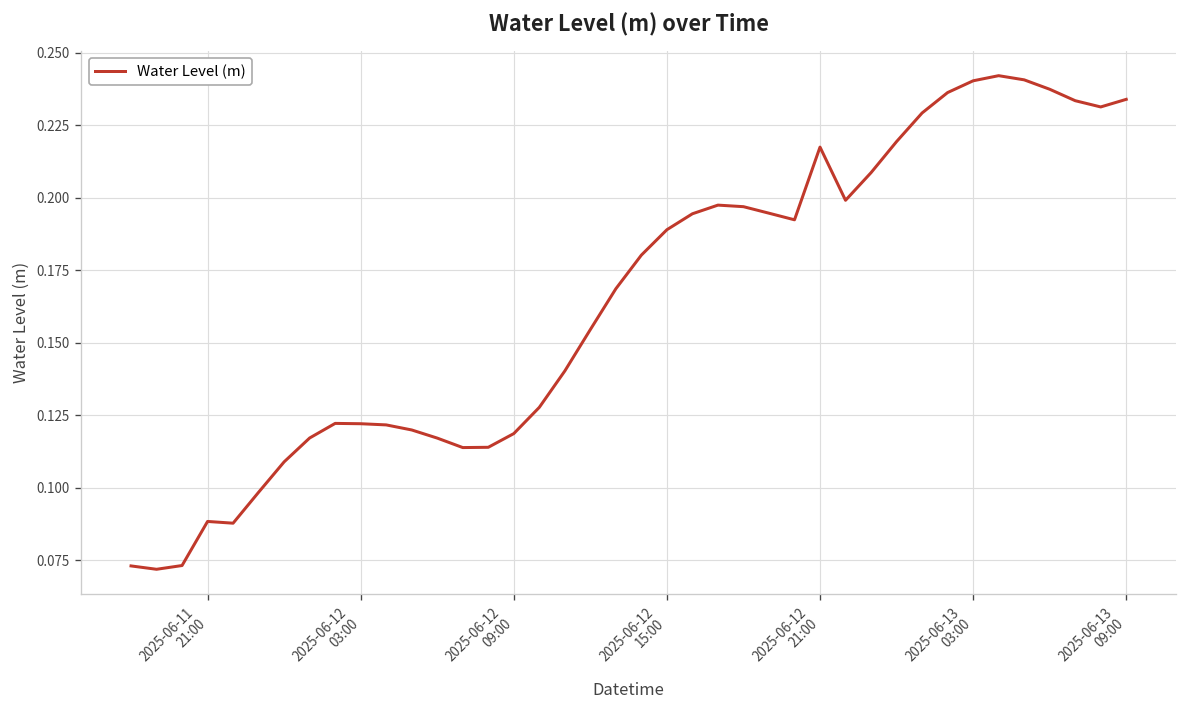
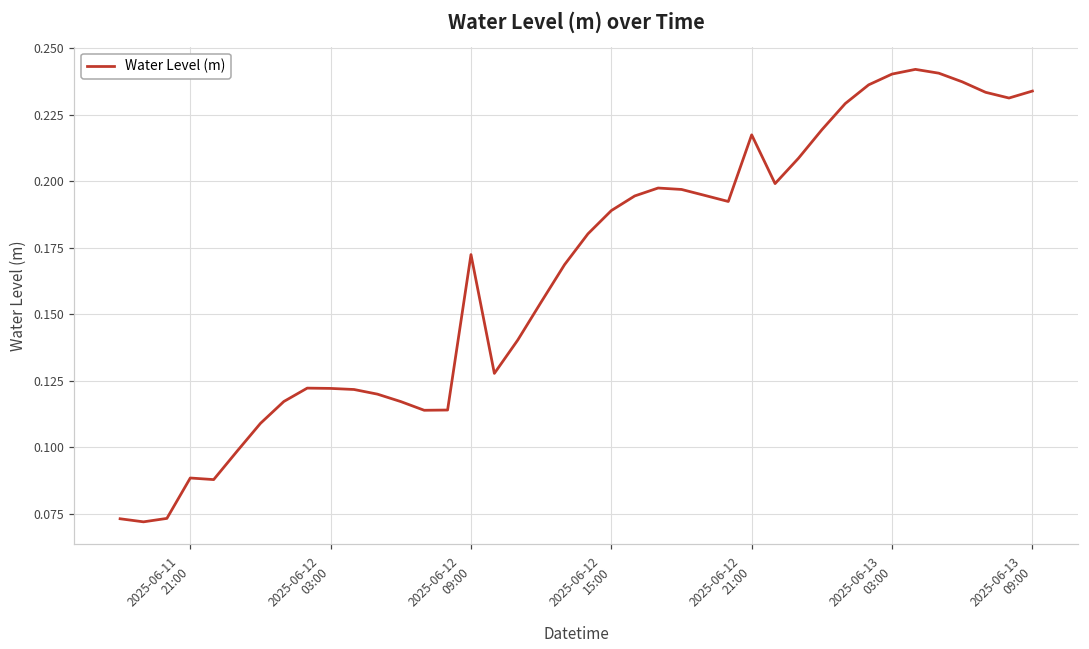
  {
    "2025-06-11 21:00": 0.088,
    "2025-06-12 03:00": 0.122,
-   "2025-06-12 09:00": 0.119,
+   "2025-06-12 09:00": 0.172,
    "2025-06-12 15:00": 0.189,
    "2025-06-12 21:00": 0.217,
    "2025-06-13 03:00": 0.240,
    "2025-06-13 09:00": 0.234
  }
